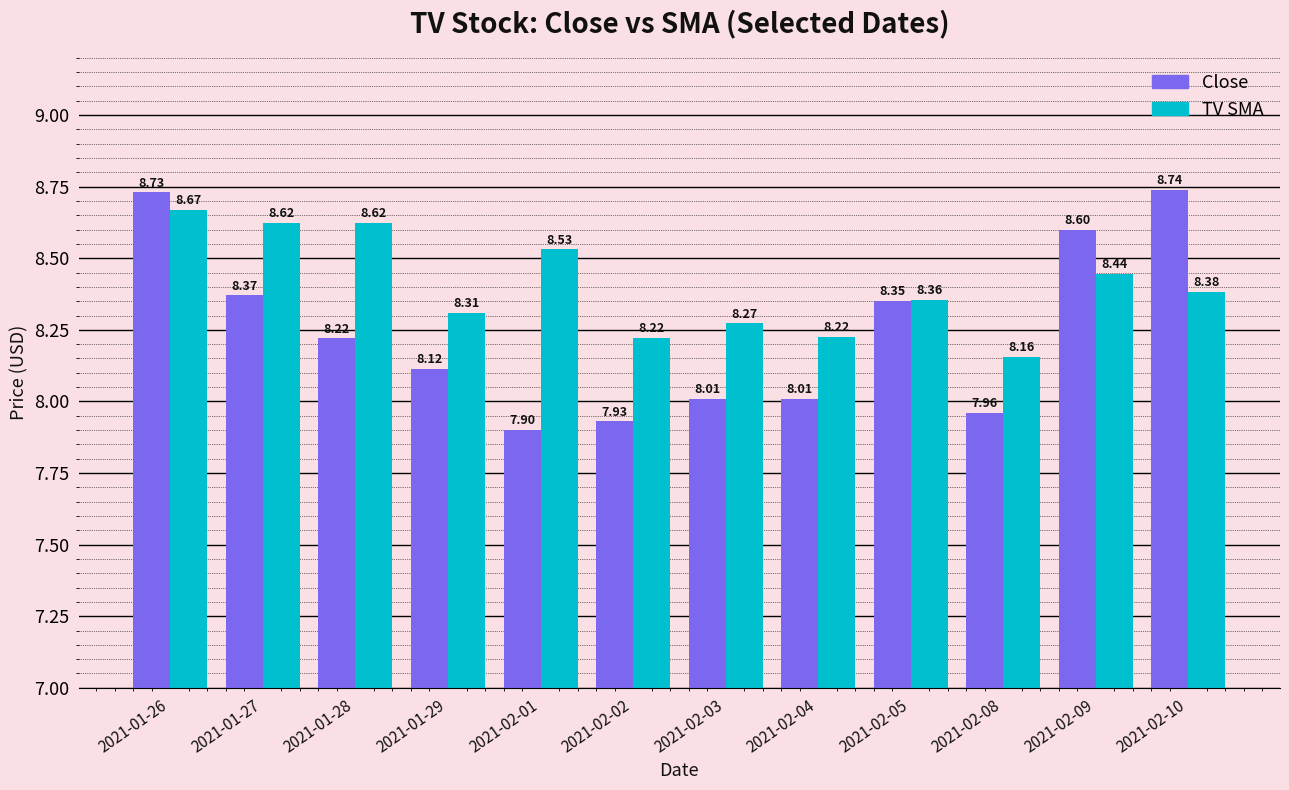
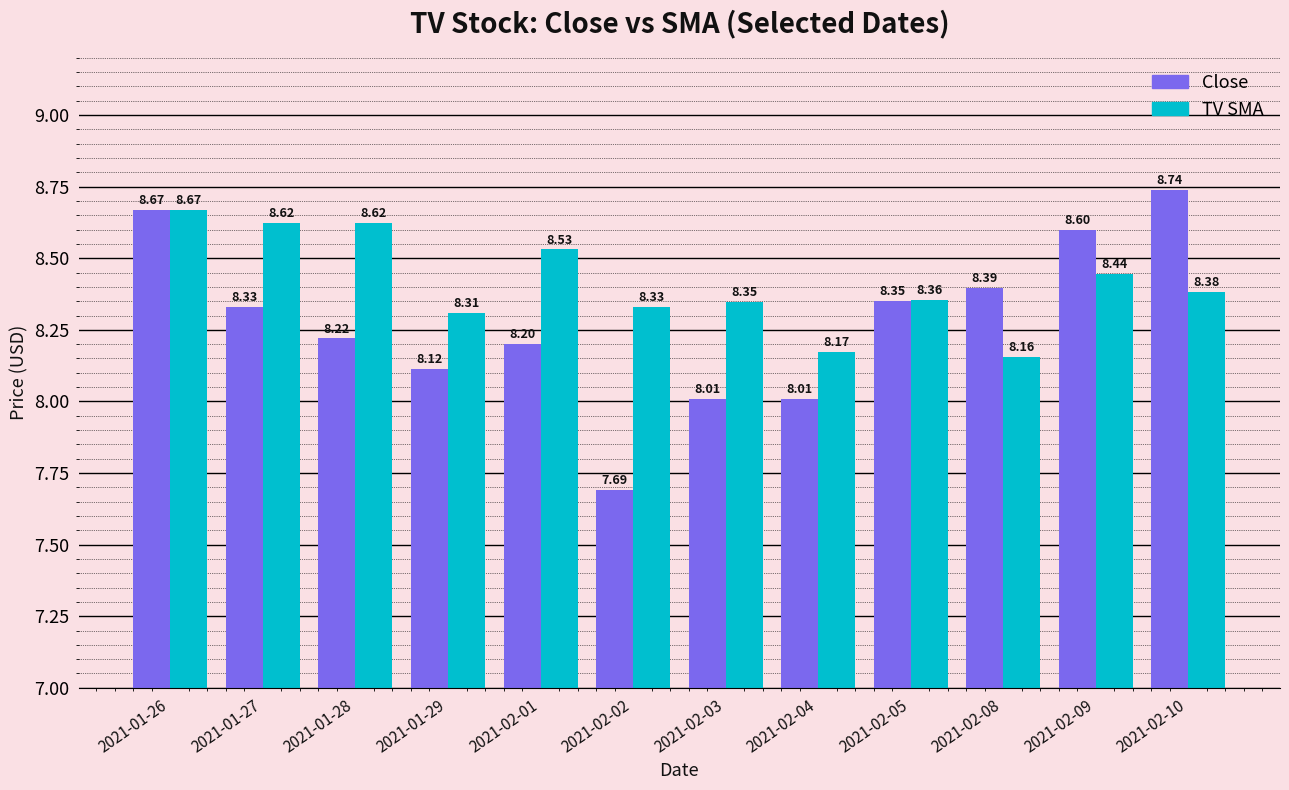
  {
    "Close": {
-     "2021-01-26": 8.73,
-     "2021-01-27": 8.37,
+     "2021-01-26": 8.67,
+     "2021-01-27": 8.33,
      "2021-01-28": 8.22,
      "2021-01-29": 8.12,
-     "2021-02-01": 7.90,
-     "2021-02-02": 7.93,
+     "2021-02-01": 8.20,
+     "2021-02-02": 7.69,
      "2021-02-03": 8.01,
      "2021-02-04": 8.01,
      "2021-02-05": 8.35,
-     "2021-02-08": 7.96,
+     "2021-02-08": 8.39,
      "2021-02-09": 8.60,
      "2021-02-10": 8.74
    },
    "TV SMA": {
      "2021-01-26": 8.67,
      "2021-01-27": 8.62,
      "2021-01-28": 8.62,
      "2021-01-29": 8.31,
      "2021-02-01": 8.53,
-     "2021-02-02": 8.22,
-     "2021-02-03": 8.27,
-     "2021-02-04": 8.22,
+     "2021-02-02": 8.33,
+     "2021-02-03": 8.35,
+     "2021-02-04": 8.17,
      "2021-02-05": 8.36,
      "2021-02-08": 8.16,
      "2021-02-09": 8.44,
      "2021-02-10": 8.38
    }
  }
